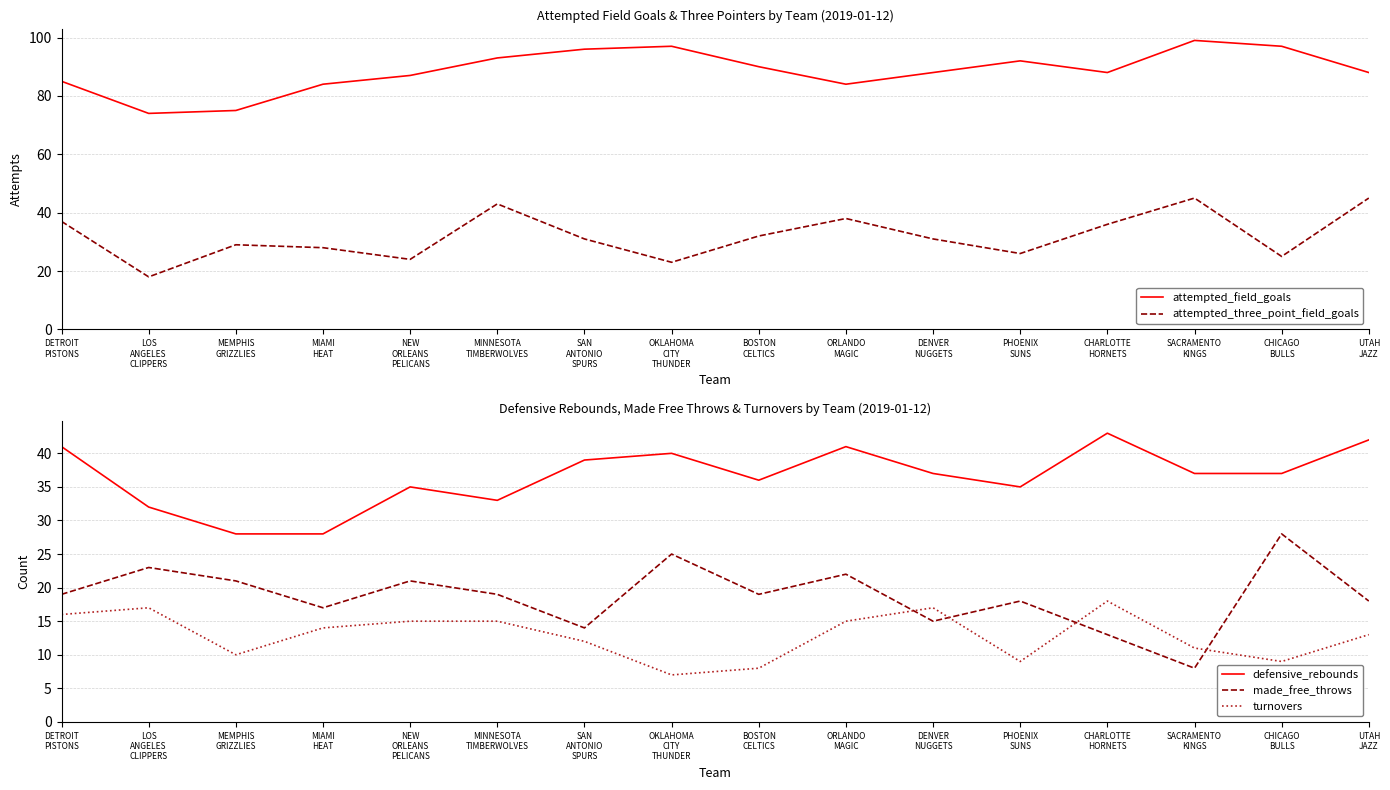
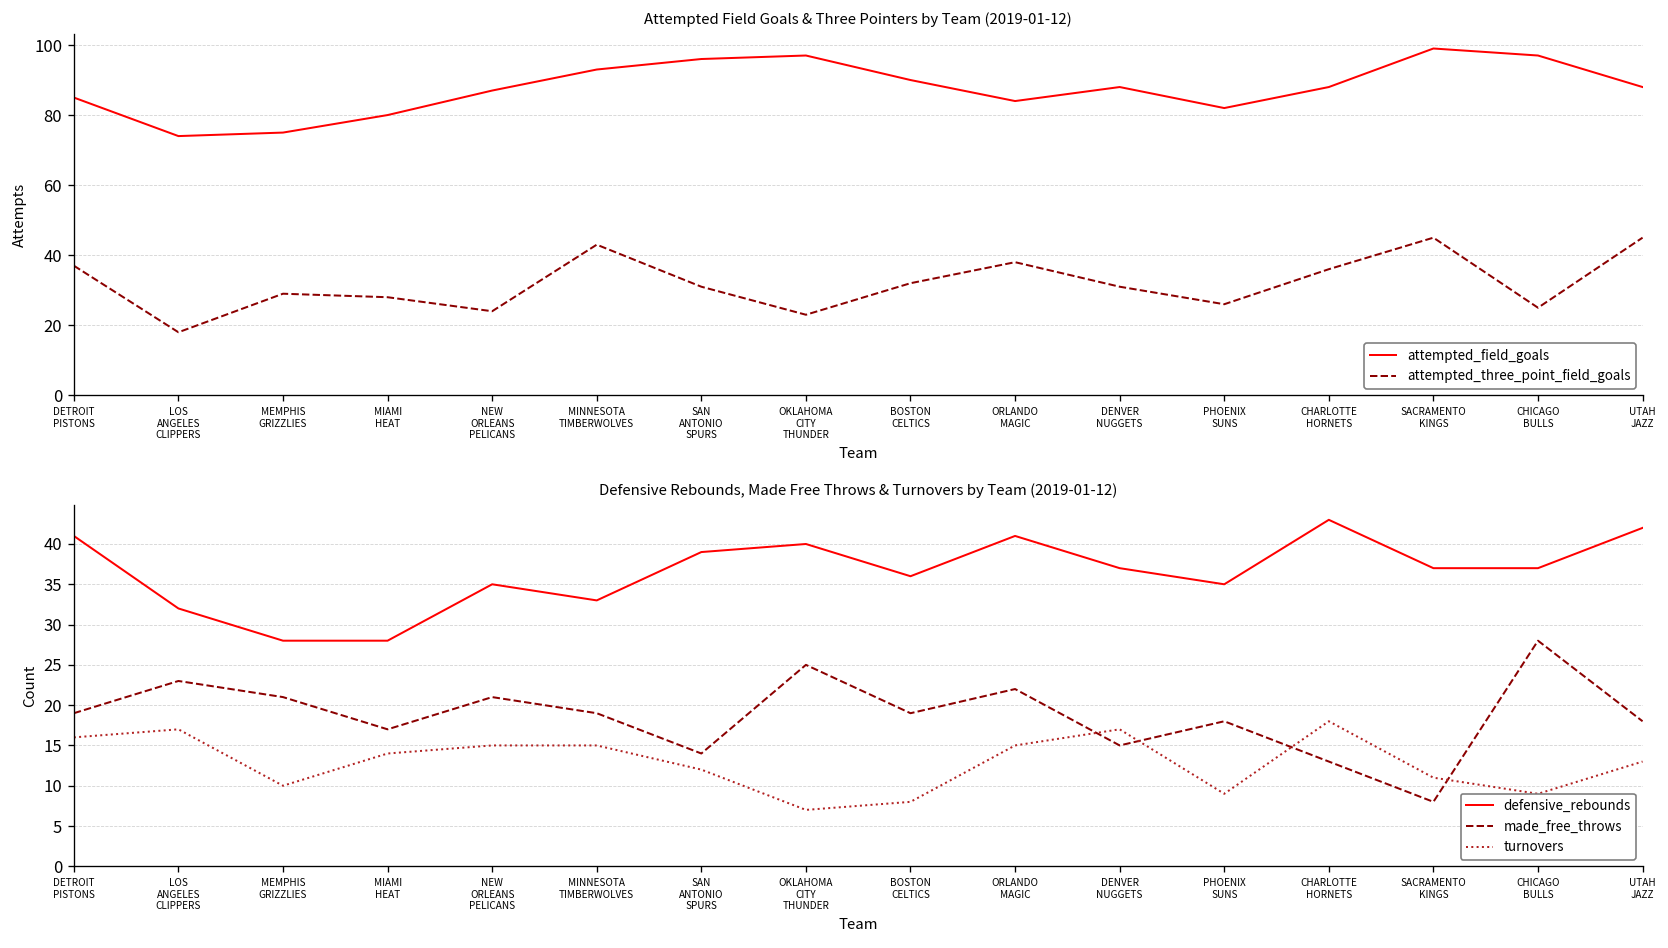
  {
    "Attempted Field Goals & Three Pointers by Team (2019-01-12)": {
      "attempted_field_goals": {
        "DETROIT PISTONS": 85,
        "LOS ANGELES CLIPPERS": 74,
        "MEMPHIS GRIZZLIES": 75,
-       "MIAMI HEAT": 84,
+       "MIAMI HEAT": 80,
        "NEW ORLEANS PELICANS": 87,
        "MINNESOTA TIMBERWOLVES": 93,
        "SAN ANTONIO SPURS": 96,
        "OKLAHOMA CITY THUNDER": 97,
        "BOSTON CELTICS": 90,
        "ORLANDO MAGIC": 84,
        "DENVER NUGGETS": 88,
-       "PHOENIX SUNS": 92,
+       "PHOENIX SUNS": 82,
        "CHARLOTTE HORNETS": 88,
        "SACRAMENTO KINGS": 99,
        "CHICAGO BULLS": 97,
        "UTAH JAZZ": 88
      },
      "attempted_three_point_field_goals": {
        "DETROIT PISTONS": 37,
        "LOS ANGELES CLIPPERS": 18,
        "MEMPHIS GRIZZLIES": 29,
        "MIAMI HEAT": 28,
        "NEW ORLEANS PELICANS": 24,
        "MINNESOTA TIMBERWOLVES": 43,
        "SAN ANTONIO SPURS": 31,
        "OKLAHOMA CITY THUNDER": 23,
        "BOSTON CELTICS": 32,
        "ORLANDO MAGIC": 38,
        "DENVER NUGGETS": 31,
        "PHOENIX SUNS": 26,
        "CHARLOTTE HORNETS": 36,
        "SACRAMENTO KINGS": 45,
        "CHICAGO BULLS": 25,
        "UTAH JAZZ": 45
      }
    },
    "Defensive Rebounds, Made Free Throws & Turnovers by Team (2019-01-12)": {
      "defensive_rebounds": {
        "DETROIT PISTONS": 41,
        "LOS ANGELES CLIPPERS": 32,
        "MEMPHIS GRIZZLIES": 28,
        "MIAMI HEAT": 28,
        "NEW ORLEANS PELICANS": 35,
        "MINNESOTA TIMBERWOLVES": 33,
        "SAN ANTONIO SPURS": 39,
        "OKLAHOMA CITY THUNDER": 40,
        "BOSTON CELTICS": 36,
        "ORLANDO MAGIC": 41,
        "DENVER NUGGETS": 37,
        "PHOENIX SUNS": 35,
        "CHARLOTTE HORNETS": 43,
        "SACRAMENTO KINGS": 37,
        "CHICAGO BULLS": 37,
        "UTAH JAZZ": 42
      },
      "made_free_throws": {
        "DETROIT PISTONS": 19,
        "LOS ANGELES CLIPPERS": 23,
        "MEMPHIS GRIZZLIES": 21,
        "MIAMI HEAT": 17,
        "NEW ORLEANS PELICANS": 21,
        "MINNESOTA TIMBERWOLVES": 19,
        "SAN ANTONIO SPURS": 14,
        "OKLAHOMA CITY THUNDER": 25,
        "BOSTON CELTICS": 19,
        "ORLANDO MAGIC": 22,
        "DENVER NUGGETS": 15,
        "PHOENIX SUNS": 18,
        "CHARLOTTE HORNETS": 13,
        "SACRAMENTO KINGS": 8,
        "CHICAGO BULLS": 28,
        "UTAH JAZZ": 18
      },
      "turnovers": {
        "DETROIT PISTONS": 16,
        "LOS ANGELES CLIPPERS": 17,
        "MEMPHIS GRIZZLIES": 10,
        "MIAMI HEAT": 14,
        "NEW ORLEANS PELICANS": 15,
        "MINNESOTA TIMBERWOLVES": 15,
        "SAN ANTONIO SPURS": 12,
        "OKLAHOMA CITY THUNDER": 7,
        "BOSTON CELTICS": 8,
        "ORLANDO MAGIC": 15,
        "DENVER NUGGETS": 17,
        "PHOENIX SUNS": 9,
        "CHARLOTTE HORNETS": 18,
        "SACRAMENTO KINGS": 11,
        "CHICAGO BULLS": 9,
        "UTAH JAZZ": 13
      }
    }
  }
